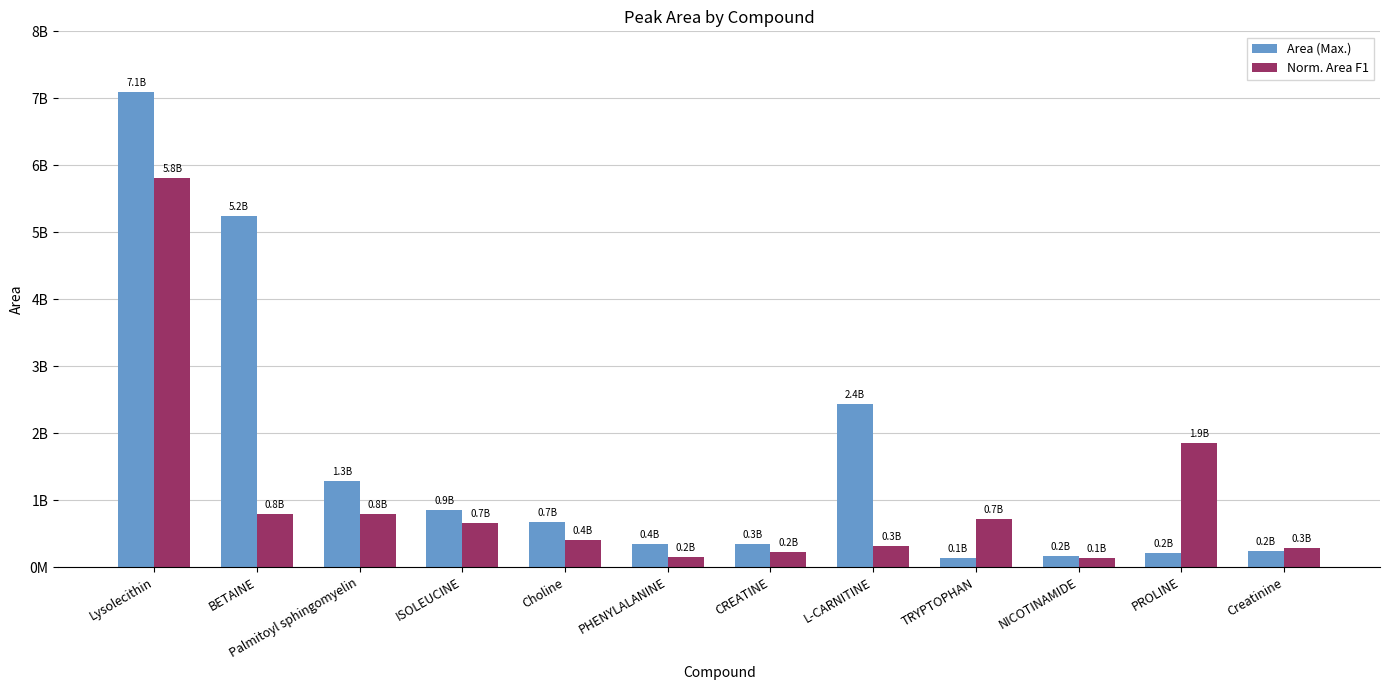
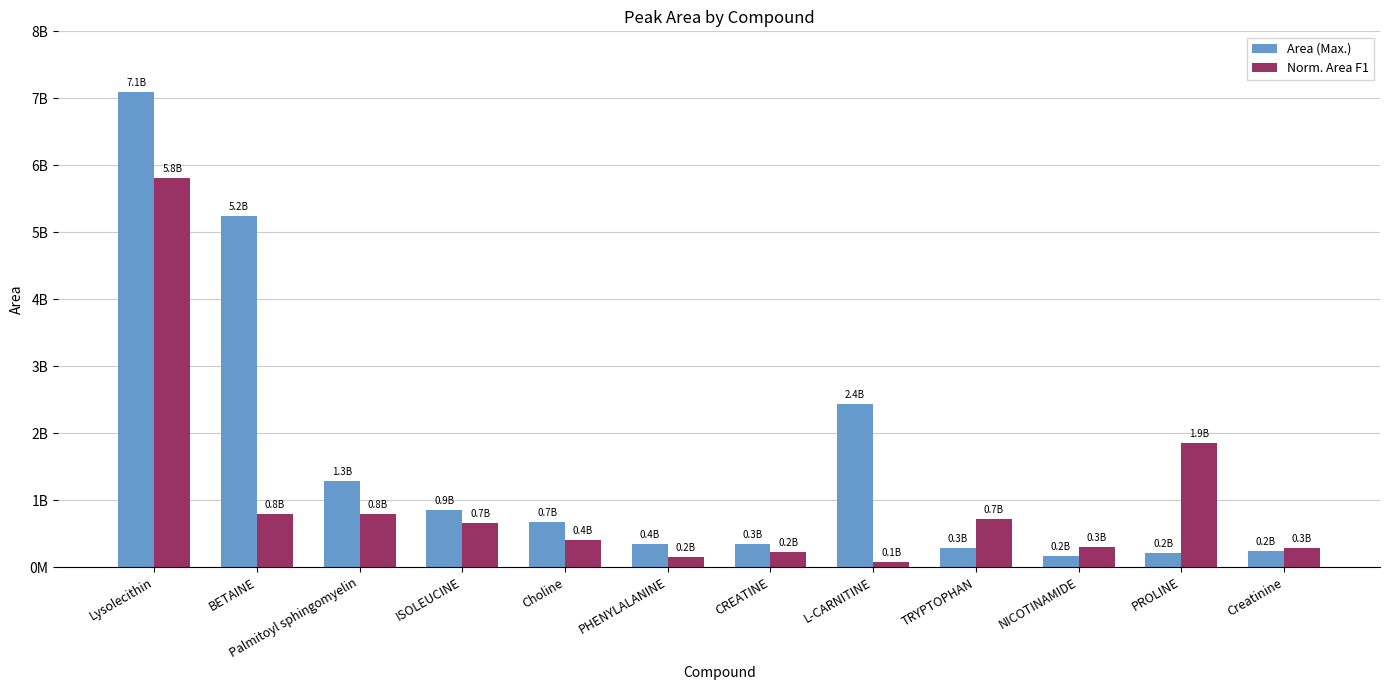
  {
    "Area (Max.)": {
      "Lysolecithin": "7.1B",
      "BETAINE": "5.2B",
      "Palmitoyl sphingomyelin": "1.3B",
      "ISOLEUCINE": "0.9B",
      "Choline": "0.7B",
      "PHENYLALANINE": "0.4B",
      "CREATINE": "0.3B",
      "L-CARNITINE": "2.4B",
-     "TRYPTOPHAN": "0.1B",
+     "TRYPTOPHAN": "0.3B",
      "NICOTINAMIDE": "0.2B",
      "PROLINE": "0.2B",
      "Creatinine": "0.2B"
    },
    "Norm. Area F1": {
      "Lysolecithin": "5.8B",
      "BETAINE": "0.8B",
      "Palmitoyl sphingomyelin": "0.8B",
      "ISOLEUCINE": "0.7B",
      "Choline": "0.4B",
      "PHENYLALANINE": "0.2B",
      "CREATINE": "0.2B",
-     "L-CARNITINE": "0.3B",
+     "L-CARNITINE": "0.1B",
      "TRYPTOPHAN": "0.7B",
-     "NICOTINAMIDE": "0.1B",
+     "NICOTINAMIDE": "0.3B",
      "PROLINE": "1.9B",
      "Creatinine": "0.3B"
    }
  }
